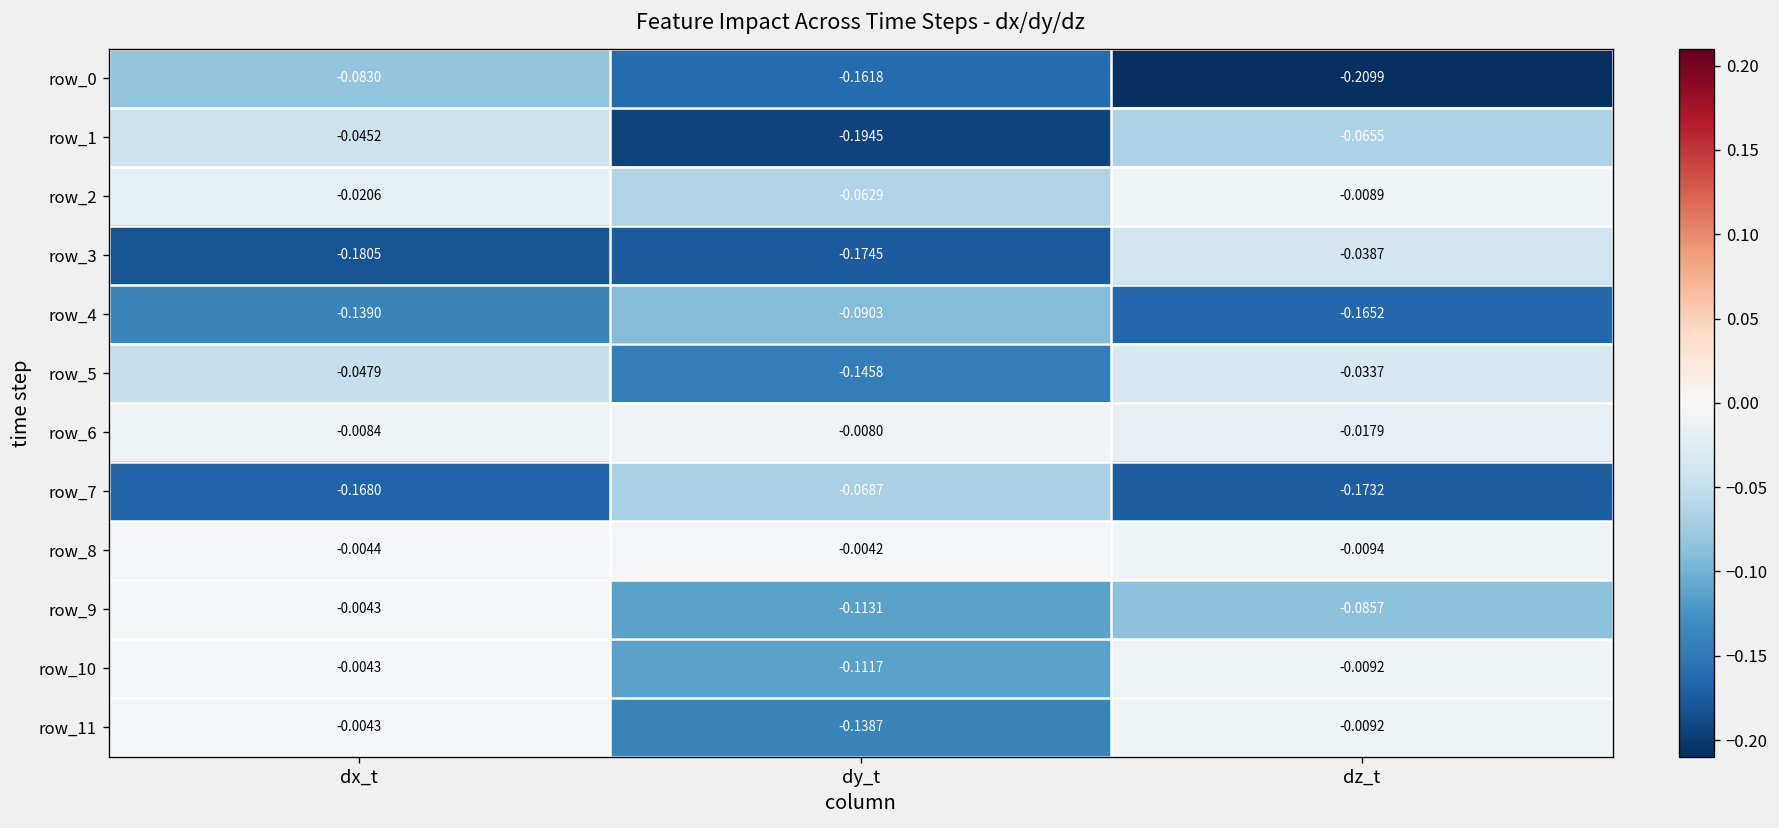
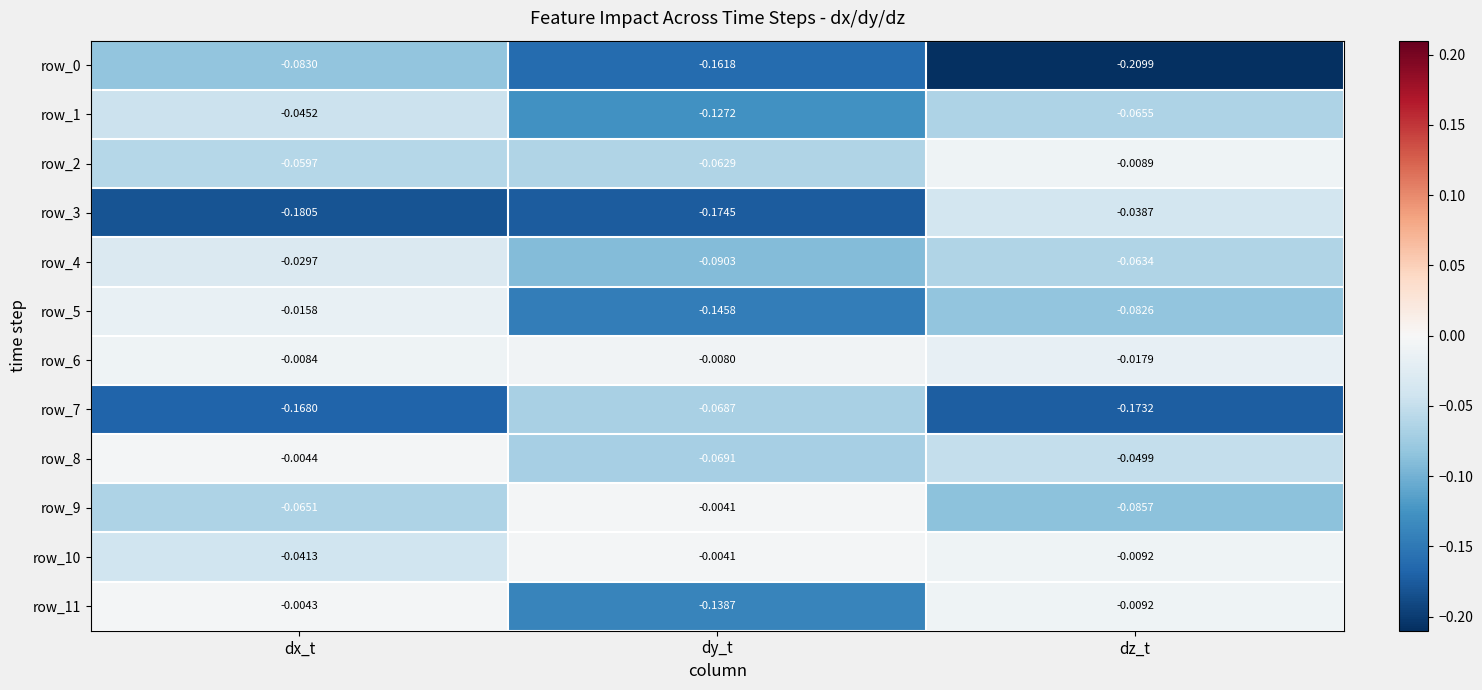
  {
    "row_0": {
      "dx_t": -0.0830,
      "dy_t": -0.1618,
      "dz_t": -0.2099
    },
    "row_1": {
      "dx_t": -0.0452,
-     "dy_t": -0.1945,
+     "dy_t": -0.1272,
      "dz_t": -0.0655
    },
    "row_2": {
-     "dx_t": -0.0206,
+     "dx_t": -0.0597,
      "dy_t": -0.0629,
      "dz_t": -0.0089
    },
    "row_3": {
      "dx_t": -0.1805,
      "dy_t": -0.1745,
      "dz_t": -0.0387
    },
    "row_4": {
-     "dx_t": -0.1390,
+     "dx_t": -0.0297,
      "dy_t": -0.0903,
-     "dz_t": -0.1652
+     "dz_t": -0.0634
    },
    "row_5": {
-     "dx_t": -0.0479,
+     "dx_t": -0.0158,
      "dy_t": -0.1458,
-     "dz_t": -0.0337
+     "dz_t": -0.0826
    },
    "row_6": {
      "dx_t": -0.0084,
      "dy_t": -0.0080,
      "dz_t": -0.0179
    },
    "row_7": {
      "dx_t": -0.1680,
      "dy_t": -0.0687,
      "dz_t": -0.1732
    },
    "row_8": {
      "dx_t": -0.0044,
-     "dy_t": -0.0042,
-     "dz_t": -0.0094
+     "dy_t": -0.0691,
+     "dz_t": -0.0499
    },
    "row_9": {
-     "dx_t": -0.0043,
-     "dy_t": -0.1131,
+     "dx_t": -0.0651,
+     "dy_t": -0.0041,
      "dz_t": -0.0857
    },
    "row_10": {
-     "dx_t": -0.0043,
-     "dy_t": -0.1117,
+     "dx_t": -0.0413,
+     "dy_t": -0.0041,
      "dz_t": -0.0092
    },
    "row_11": {
      "dx_t": -0.0043,
      "dy_t": -0.1387,
      "dz_t": -0.0092
    }
  }
